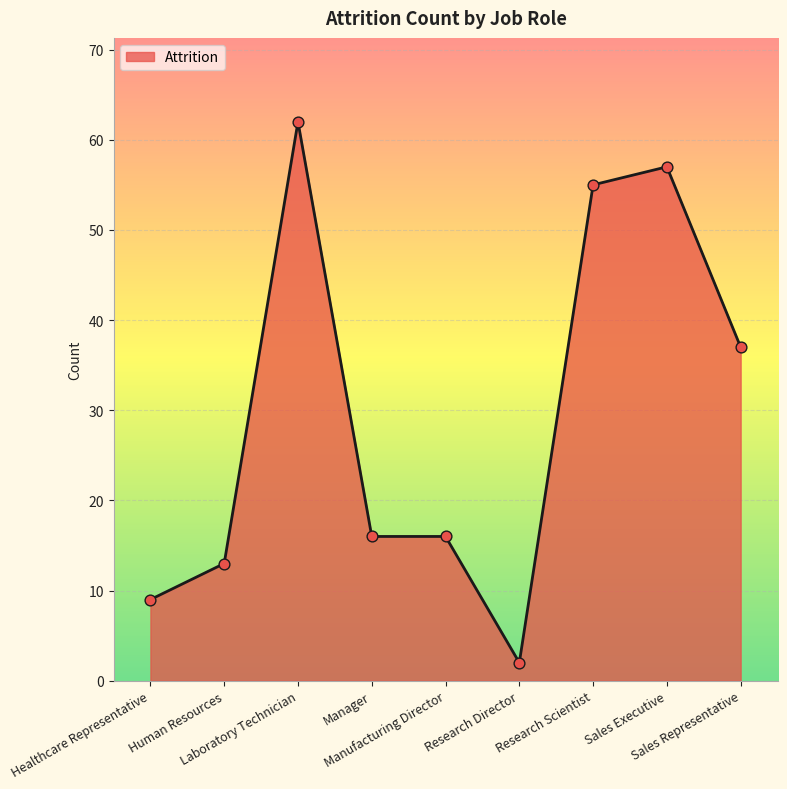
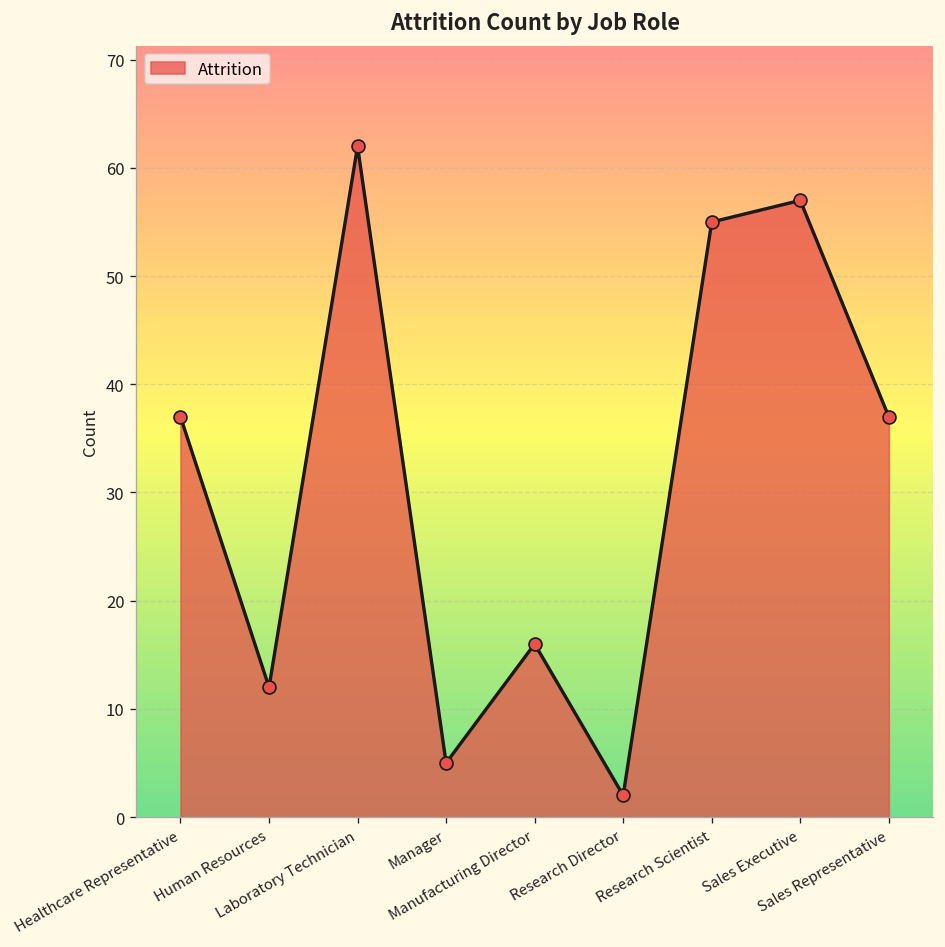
  {
-   "Healthcare Representative": 9,
-   "Human Resources": 13,
+   "Healthcare Representative": 37,
+   "Human Resources": 12,
    "Laboratory Technician": 62,
-   "Manager": 16,
+   "Manager": 5,
    "Manufacturing Director": 16,
    "Research Director": 2,
    "Research Scientist": 55,
    "Sales Executive": 57,
    "Sales Representative": 37
  }
